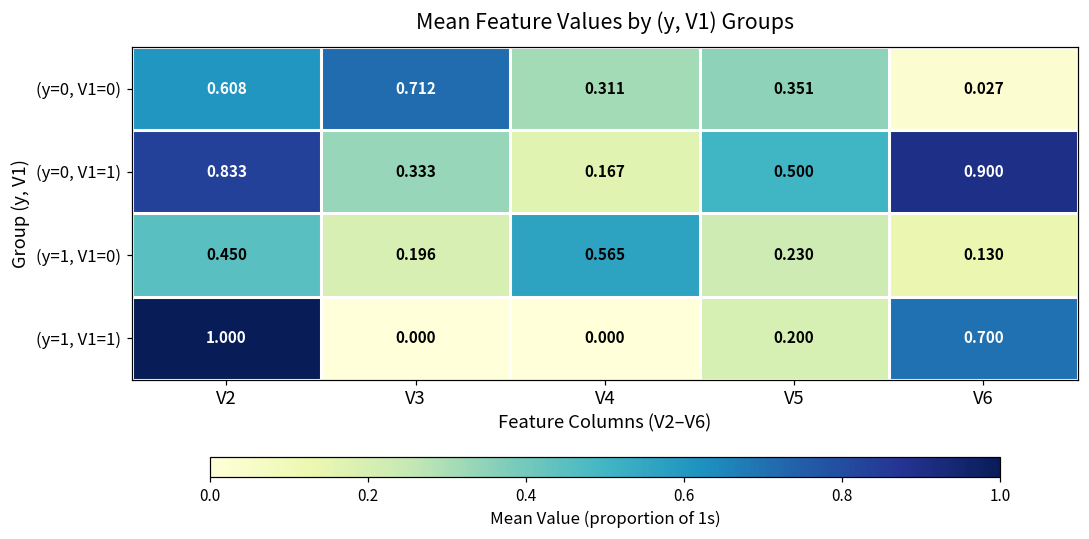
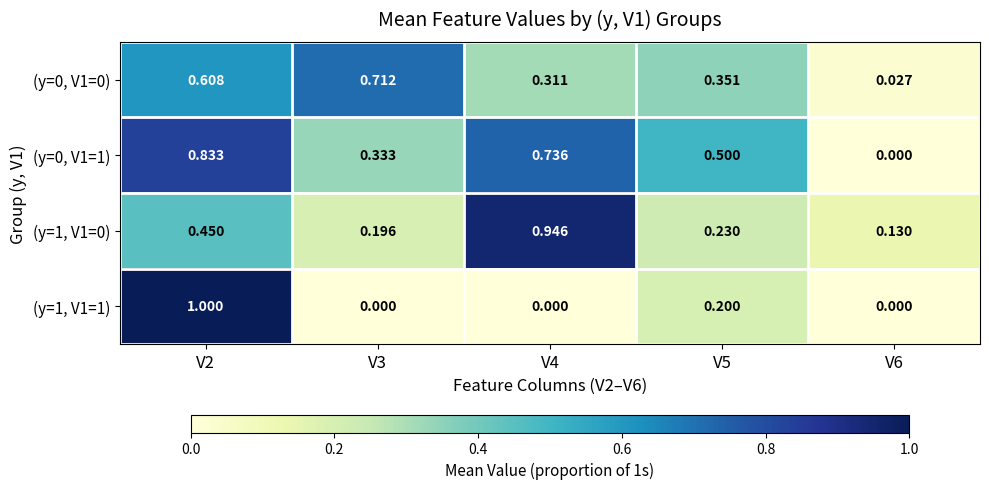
  {
    "(y=0, V1=0)": {
      "V2": 0.608,
      "V3": 0.712,
      "V4": 0.311,
      "V5": 0.351,
      "V6": 0.027
    },
    "(y=0, V1=1)": {
      "V2": 0.833,
      "V3": 0.333,
-     "V4": 0.167,
+     "V4": 0.736,
      "V5": 0.500,
-     "V6": 0.900
+     "V6": 0.000
    },
    "(y=1, V1=0)": {
      "V2": 0.450,
      "V3": 0.196,
-     "V4": 0.565,
+     "V4": 0.946,
      "V5": 0.230,
      "V6": 0.130
    },
    "(y=1, V1=1)": {
      "V2": 1.000,
      "V3": 0.000,
      "V4": 0.000,
      "V5": 0.200,
-     "V6": 0.700
+     "V6": 0.000
    }
  }
